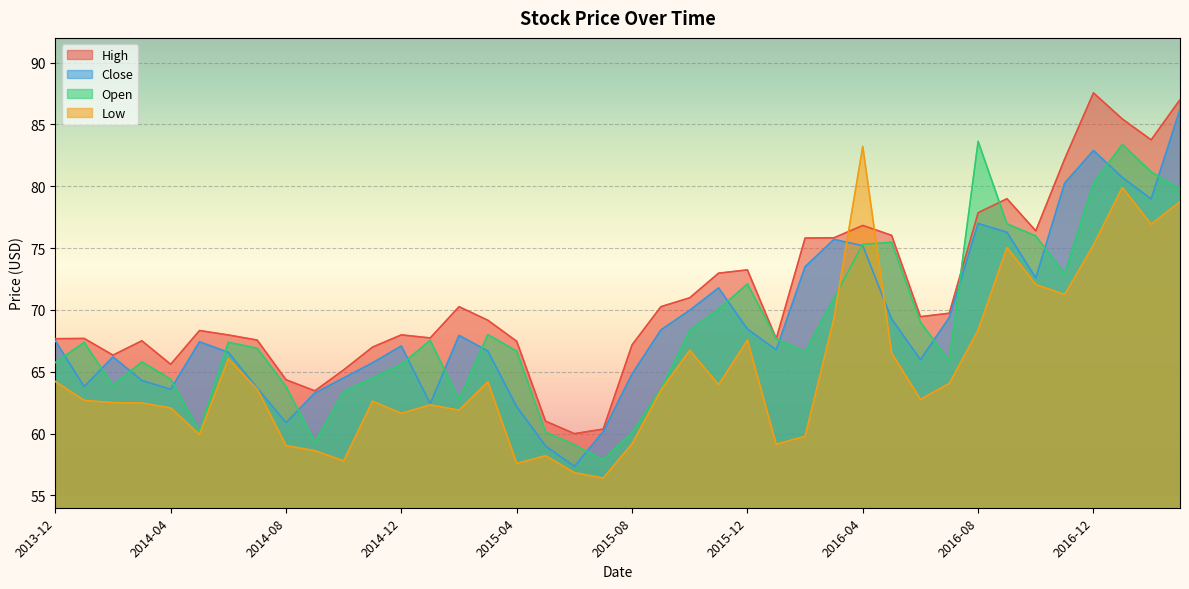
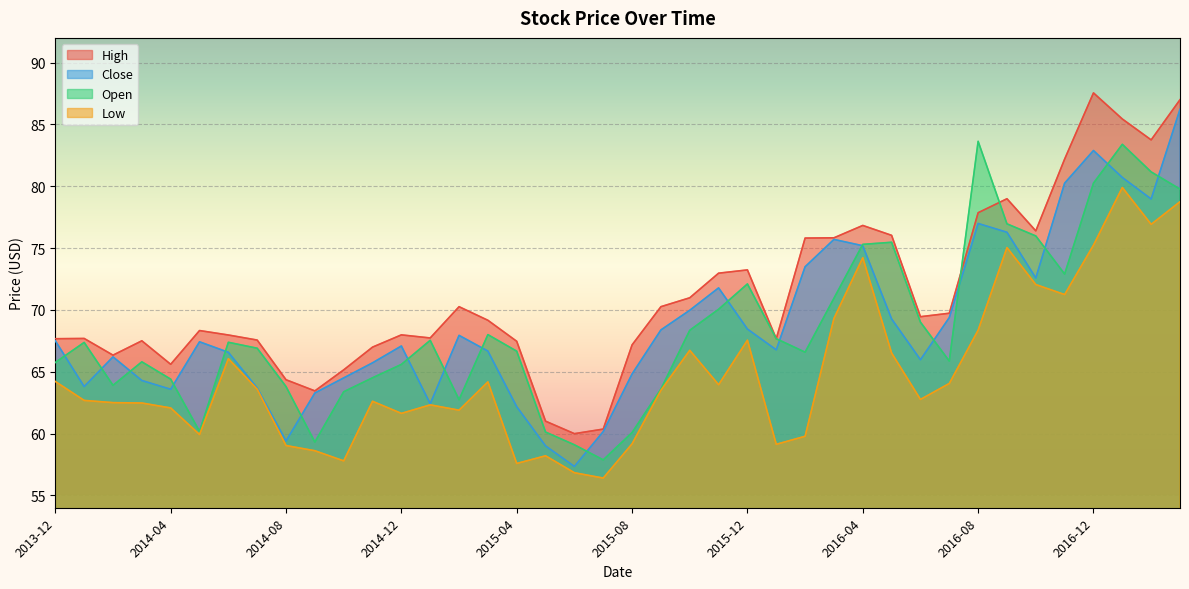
  {
    "High": {
      "2014-04": 65.6,
      "2014-08": 64.3,
      "2014-12": 68.0,
      "2015-04": 67.5,
      "2015-08": 67.2,
      "2015-12": 73.2,
      "2016-04": 76.8,
      "2016-08": 77.9,
      "2016-12": 87.6
    },
    "Close": {
      "2014-04": 63.6,
-     "2014-08": 60.9,
+     "2014-08": 59.4,
      "2014-12": 67.1,
      "2015-04": 62.2,
      "2015-08": 64.8,
      "2015-12": 68.4,
      "2016-08": 77.0,
      "2016-12": 82.9
    },
    "Open": {
      "2013-12": 65.8,
      "2014-04": 64.4,
      "2014-08": 63.8,
      "2014-12": 65.6,
      "2015-04": 66.7,
      "2015-08": 60.1,
      "2015-12": 72.1,
      "2016-08": 83.6,
      "2016-12": 80.3
    },
    "Low": {
      "2013-12": 64.2,
      "2014-04": 62.1,
      "2014-08": 59.0,
      "2014-12": 61.6,
      "2015-04": 57.6,
      "2015-08": 59.2,
      "2015-12": 67.6,
-     "2016-04": 83.2,
+     "2016-04": 74.2,
      "2016-08": 68.4,
      "2016-12": 75.2
    }
  }
